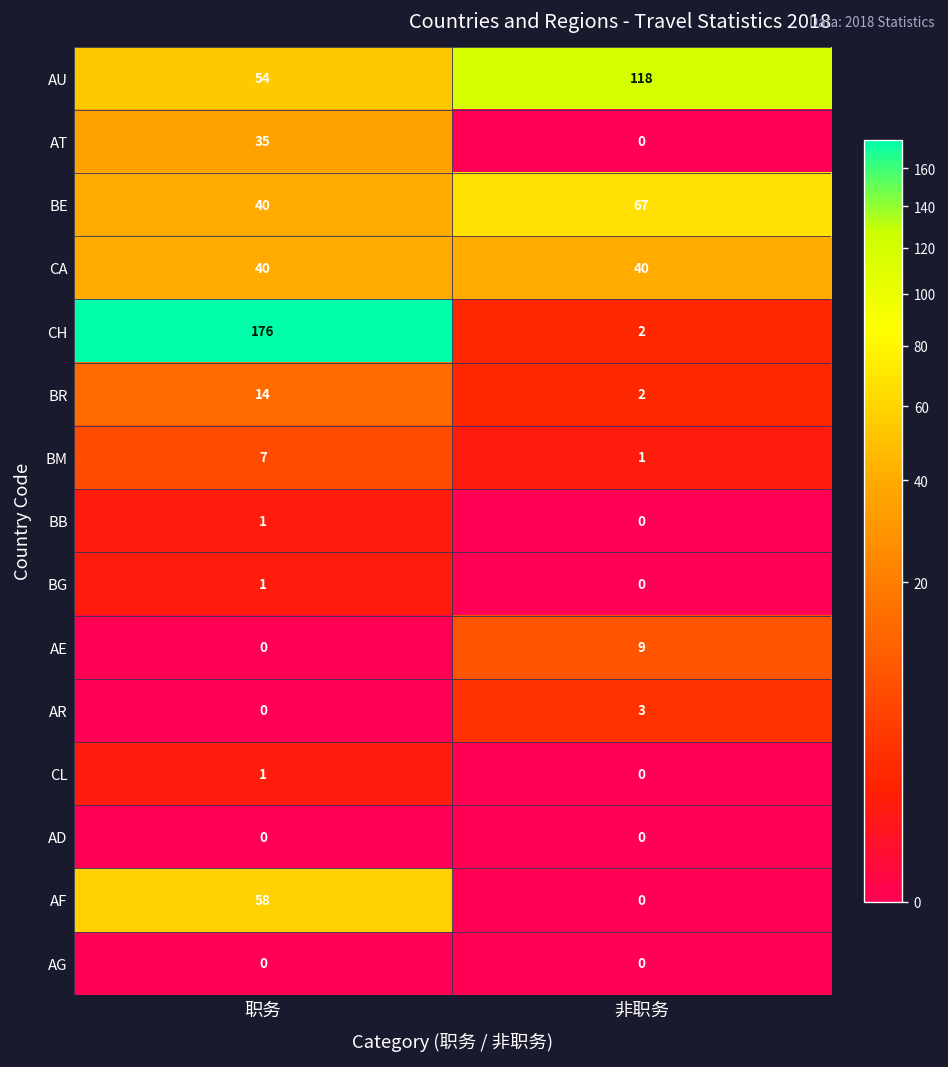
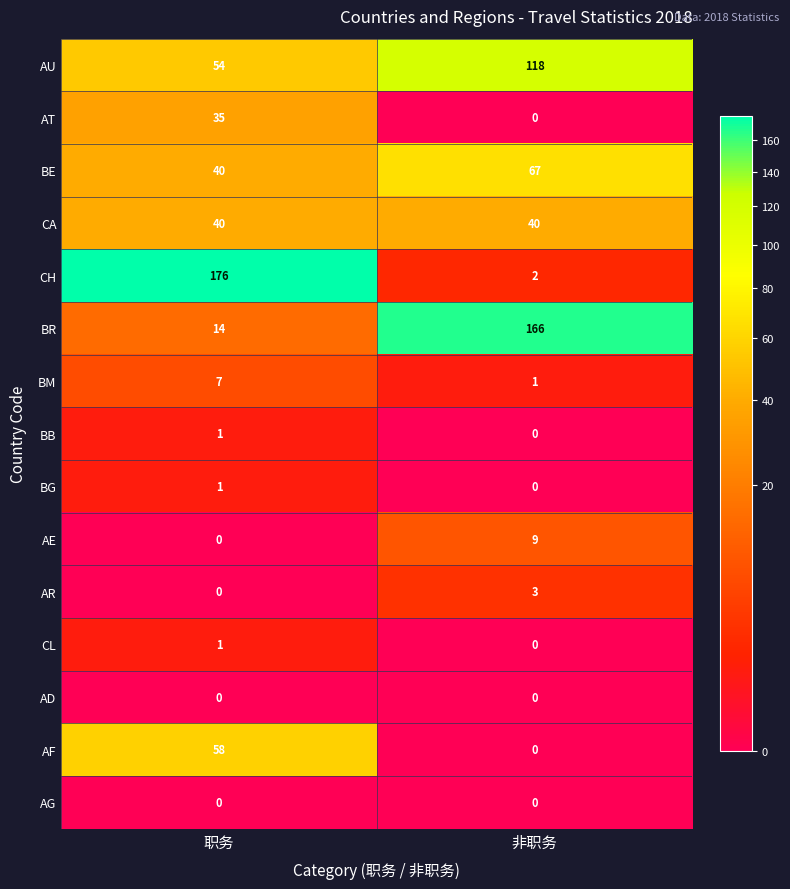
  {
    "AU": {
      "职务": 54,
      "非职务": 118
    },
    "AT": {
      "职务": 35,
      "非职务": 0
    },
    "BE": {
      "职务": 40,
      "非职务": 67
    },
    "CA": {
      "职务": 40,
      "非职务": 40
    },
    "CH": {
      "职务": 176,
      "非职务": 2
    },
    "BR": {
      "职务": 14,
-     "非职务": 2
+     "非职务": 166
    },
    "BM": {
      "职务": 7,
      "非职务": 1
    },
    "BB": {
      "职务": 1,
      "非职务": 0
    },
    "BG": {
      "职务": 1,
      "非职务": 0
    },
    "AE": {
      "职务": 0,
      "非职务": 9
    },
    "AR": {
      "职务": 0,
      "非职务": 3
    },
    "CL": {
      "职务": 1,
      "非职务": 0
    },
    "AD": {
      "职务": 0,
      "非职务": 0
    },
    "AF": {
      "职务": 58,
      "非职务": 0
    },
    "AG": {
      "职务": 0,
      "非职务": 0
    }
  }
